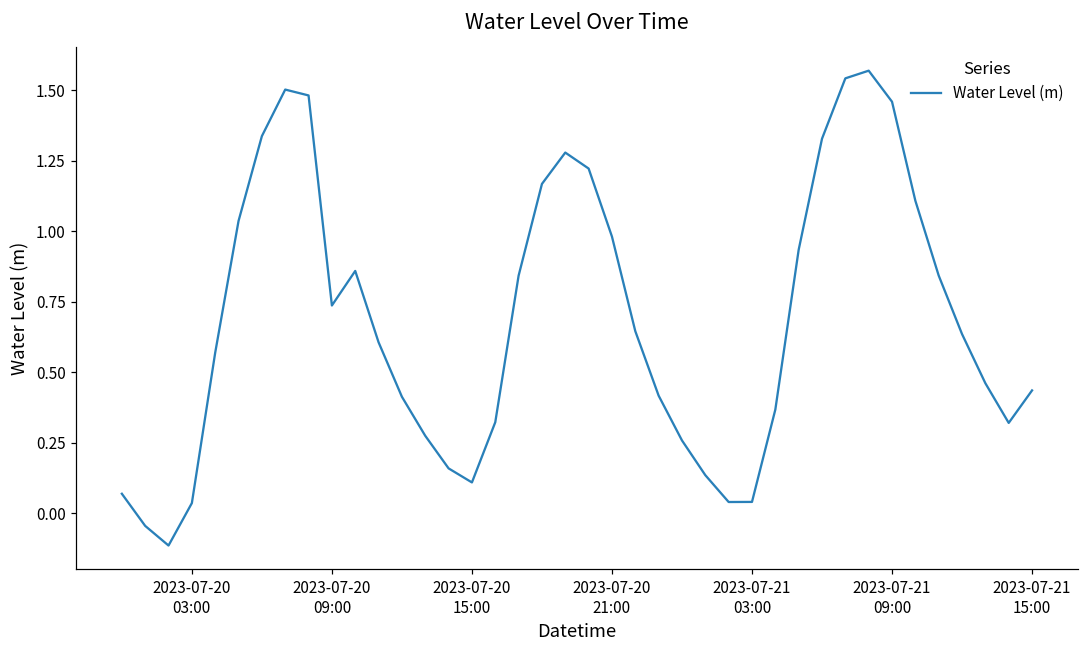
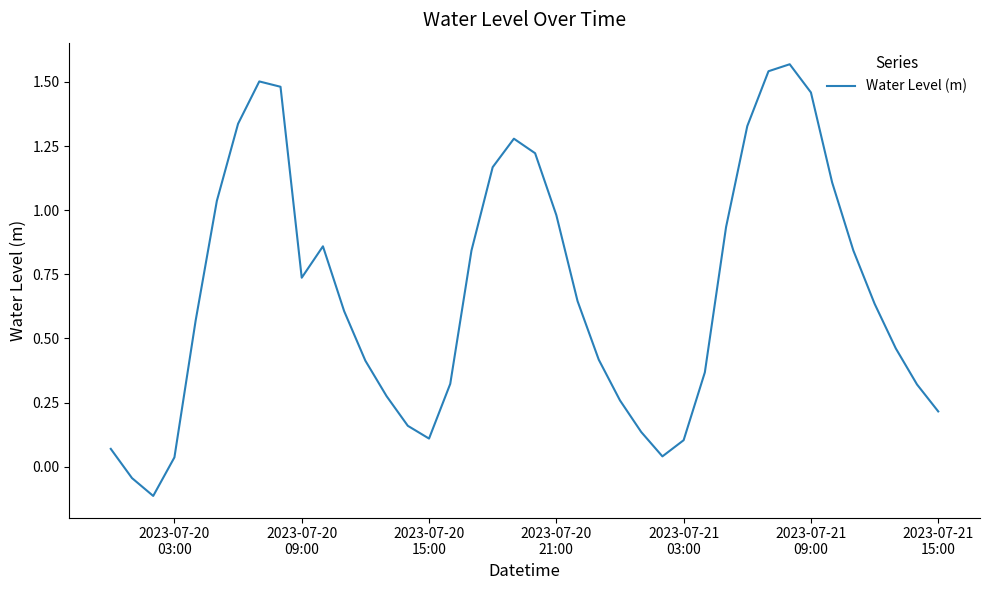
  {
    "2023-07-20 03:00": 0.04,
    "2023-07-20 09:00": 0.74,
    "2023-07-20 15:00": 0.11,
    "2023-07-20 21:00": 0.98,
-   "2023-07-21 03:00": 0.04,
+   "2023-07-21 03:00": 0.10,
    "2023-07-21 09:00": 1.46,
-   "2023-07-21 15:00": 0.44
+   "2023-07-21 15:00": 0.22
  }
